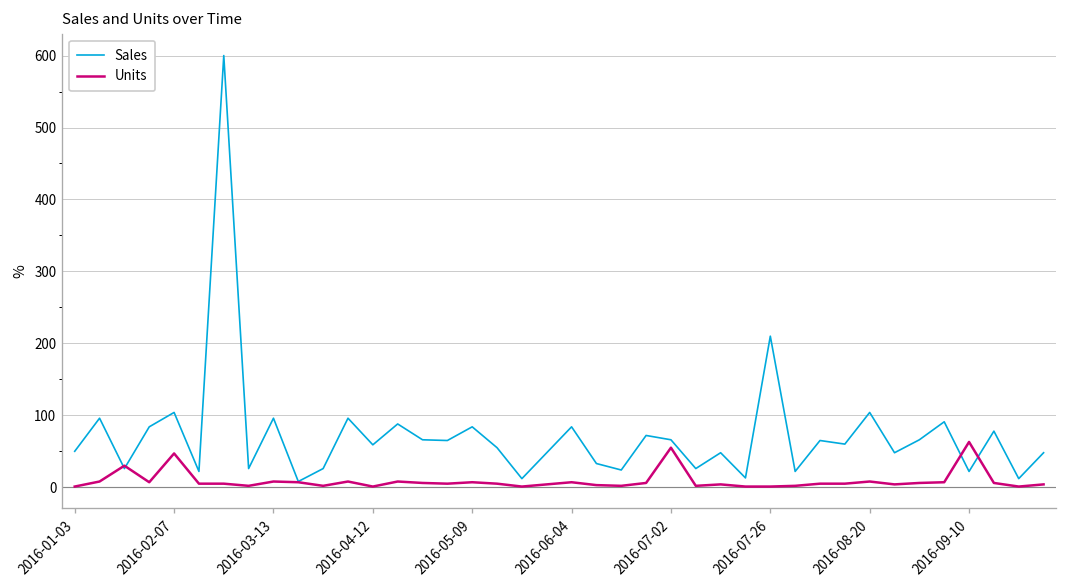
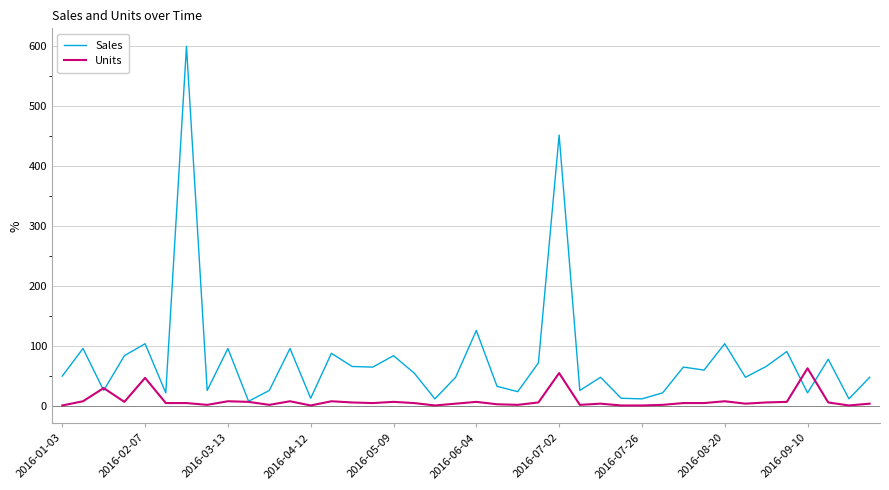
  {
    "Sales": {
      "2016-01-03": 50,
      "2016-02-07": 100,
      "2016-03-13": 100,
-     "2016-04-12": 60,
+     "2016-04-12": 10,
      "2016-05-09": 80,
-     "2016-06-04": 80,
-     "2016-07-02": 70,
-     "2016-07-26": 210,
+     "2016-06-04": 130,
+     "2016-07-02": 450,
+     "2016-07-26": 10,
      "2016-08-20": 100,
      "2016-09-10": 20
    },
    "Units": {
      "2016-01-03": 0,
      "2016-02-07": 50,
      "2016-03-13": 10,
      "2016-04-12": 0,
      "2016-05-09": 10,
      "2016-06-04": 10,
      "2016-07-02": 60,
      "2016-07-26": 0,
      "2016-08-20": 10,
      "2016-09-10": 60
    }
  }
